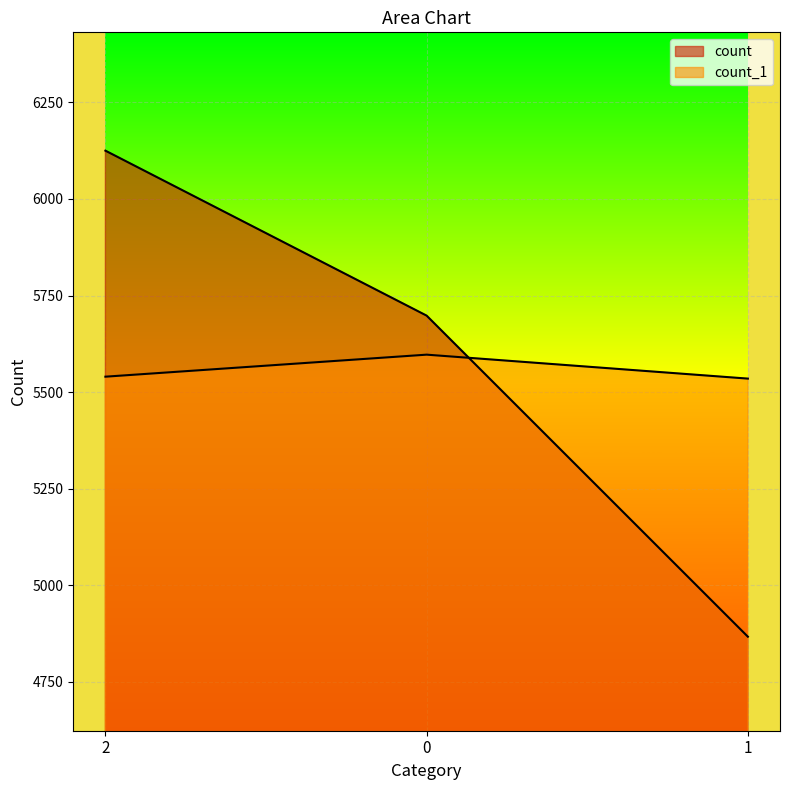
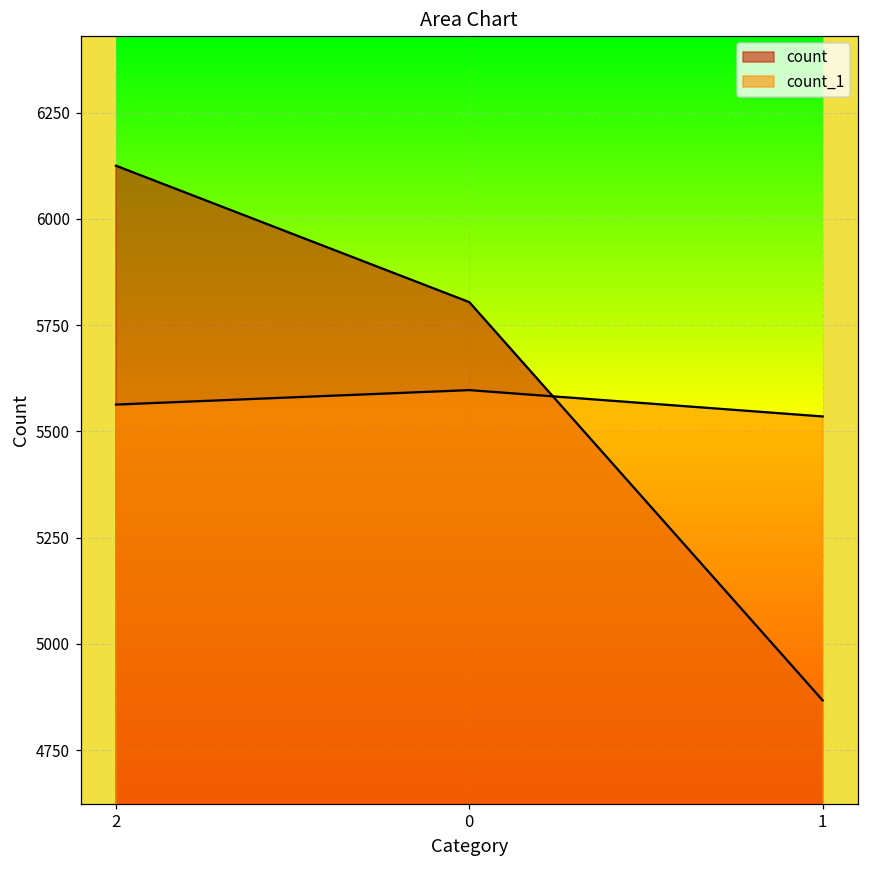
  {
    "count": {
      "2": 6130,
-     "0": 5700,
+     "0": 5800,
      "1": 4870
    },
    "count_1": {
-     "2": 5540,
+     "2": 5560,
      "0": 5600,
      "1": 5540
    }
  }
